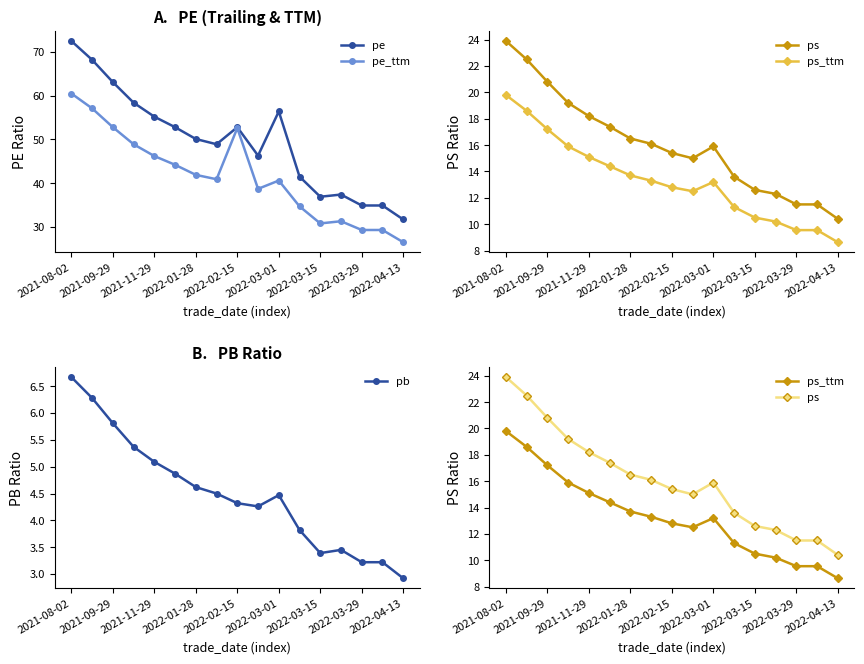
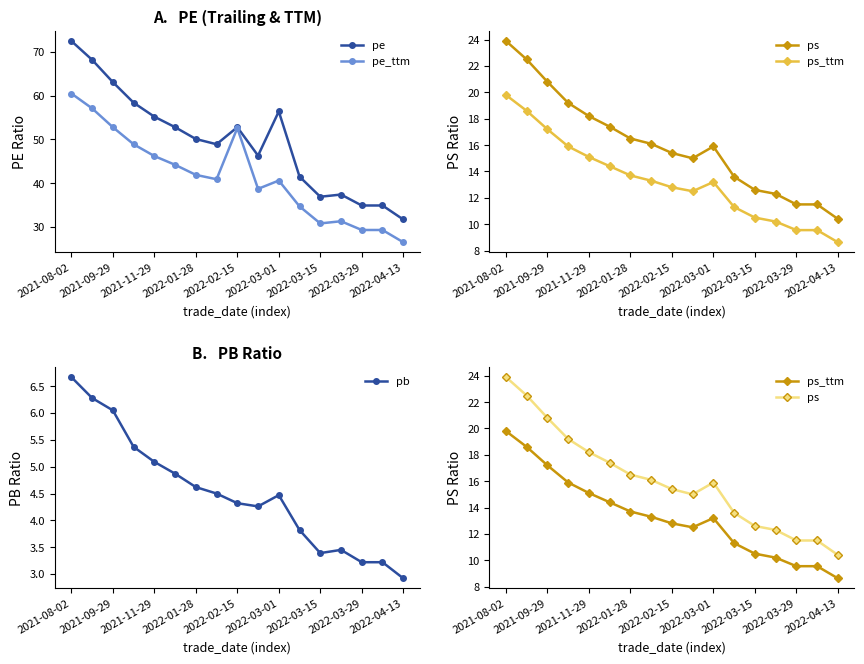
  {
    "A. PE (Trailing & TTM)": {
      "pe": {
        "2021-08-02": 73,
        "2021-09-29": 63,
        "2021-11-29": 55,
        "2022-01-28": 50,
        "2022-03-01": 56,
        "2022-03-15": 37,
        "2022-03-29": 35,
        "2022-04-13": 32
      },
      "pe_ttm": {
        "2021-08-02": 61,
        "2021-09-29": 53,
        "2021-11-29": 46,
        "2022-01-28": 42,
        "2022-03-01": 41,
        "2022-03-15": 31,
        "2022-03-29": 29,
        "2022-04-13": 27
      }
    },
    "B. PB Ratio": {
      "2021-08-02": 6.7,
-     "2021-09-29": 5.8,
+     "2021-09-29": 6.1,
      "2021-11-29": 5.1,
      "2022-01-28": 4.6,
      "2022-02-15": 4.3,
      "2022-03-01": 4.5,
      "2022-03-15": 3.4,
      "2022-03-29": 3.2,
      "2022-04-13": 2.9
    }
  }
